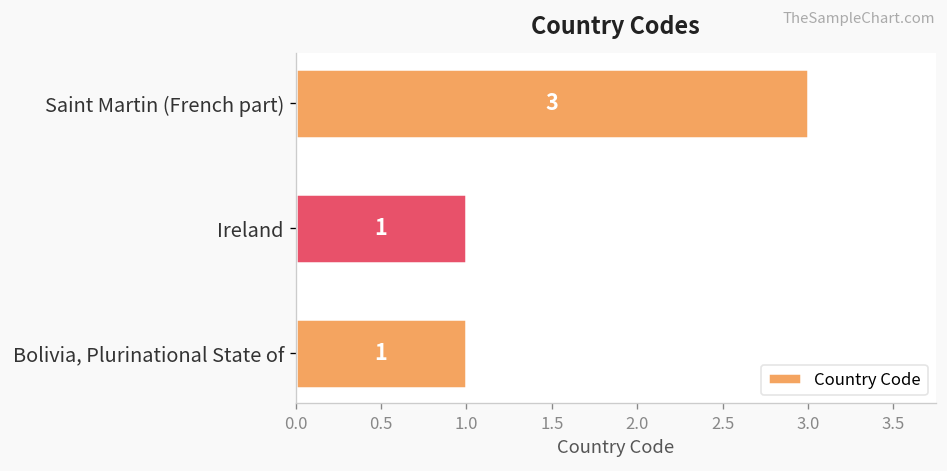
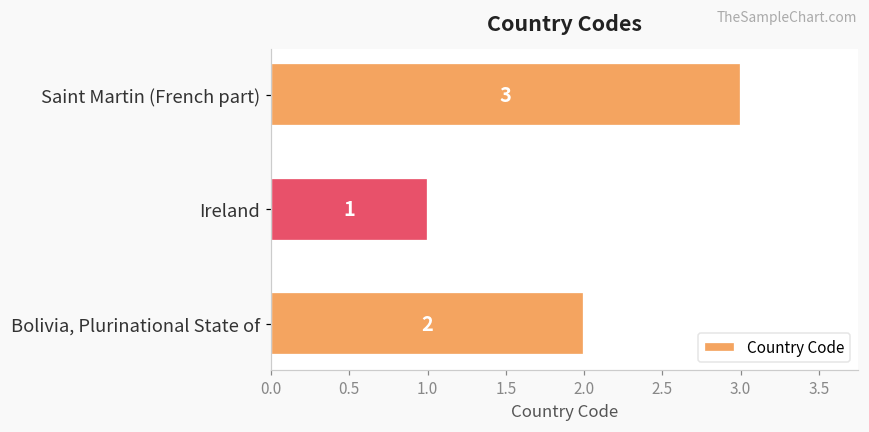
  {
    "Saint Martin (French part)": 3,
    "Ireland": 1,
-   "Bolivia, Plurinational State of": 1
+   "Bolivia, Plurinational State of": 2
  }
